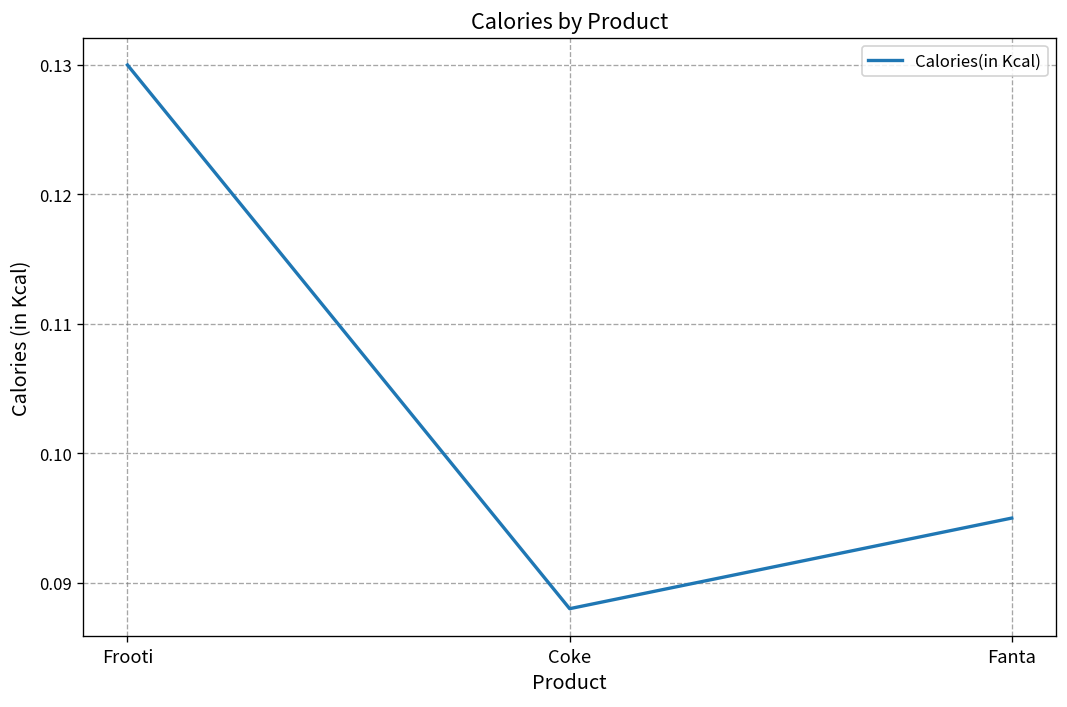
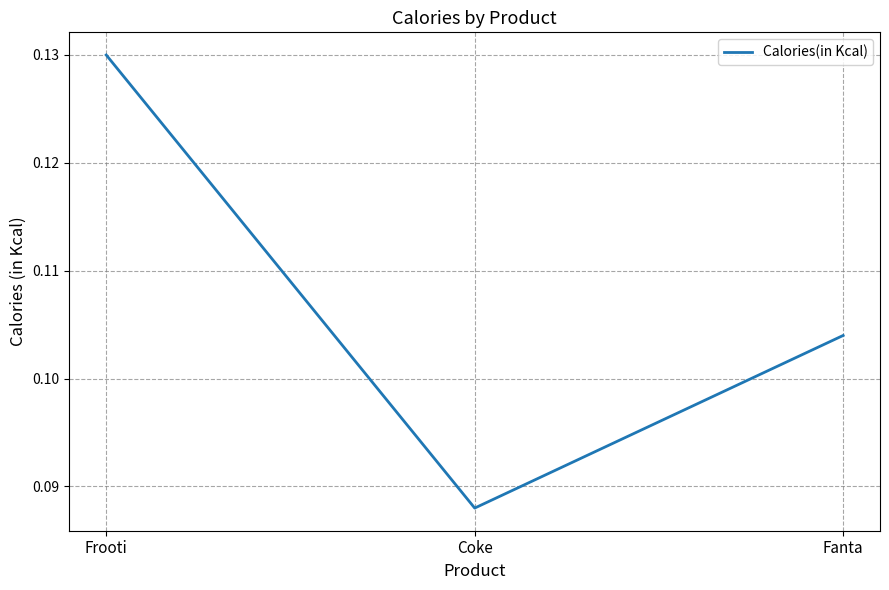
  {
    "Frooti": 0.130,
    "Coke": 0.088,
-   "Fanta": 0.095
+   "Fanta": 0.104
  }
